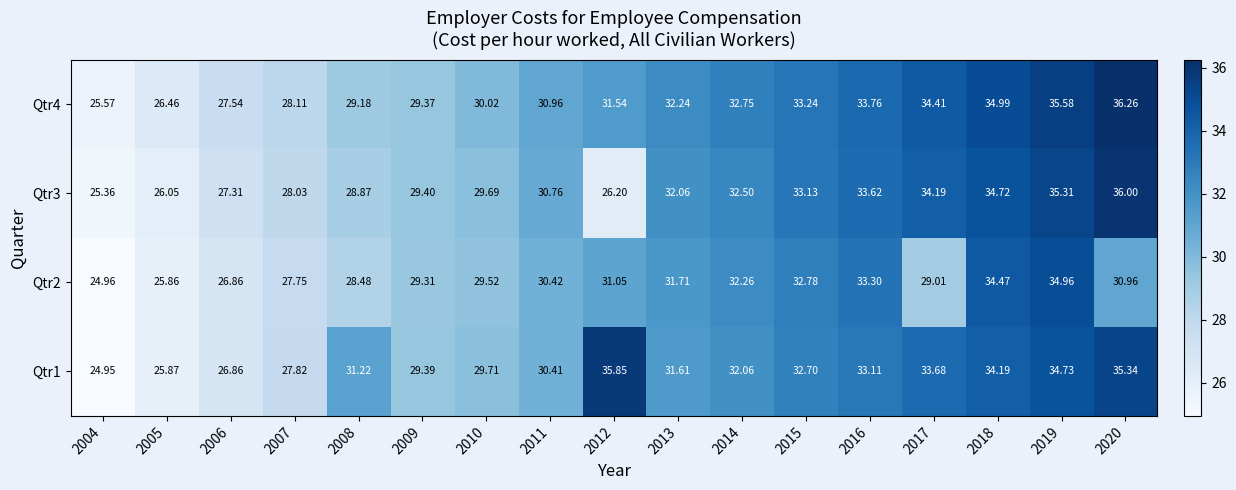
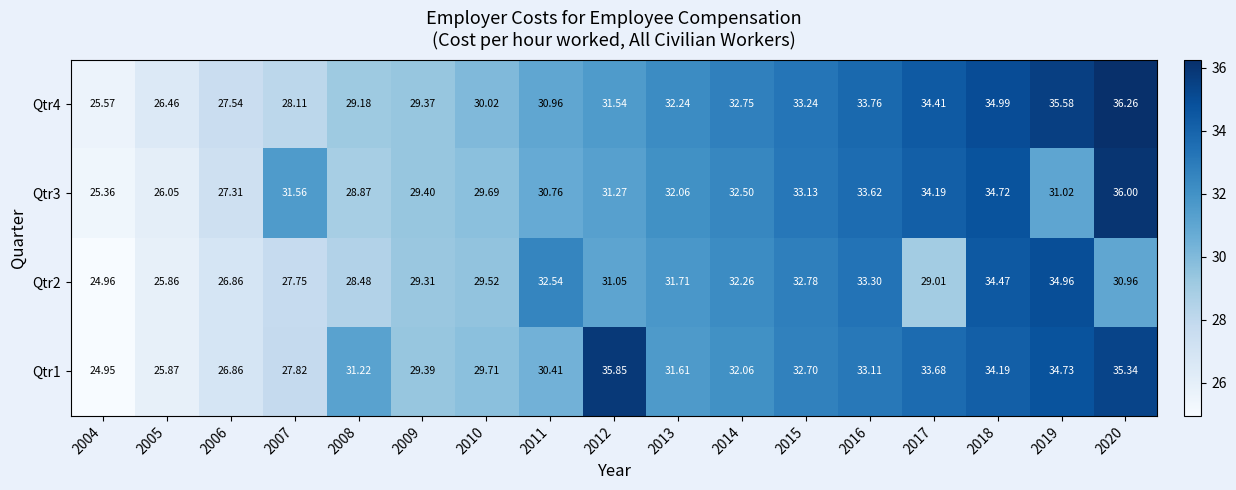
  {
    "Qtr4": {
      "2004": 25.57,
      "2005": 26.46,
      "2006": 27.54,
      "2007": 28.11,
      "2008": 29.18,
      "2009": 29.37,
      "2010": 30.02,
      "2011": 30.96,
      "2012": 31.54,
      "2013": 32.24,
      "2014": 32.75,
      "2015": 33.24,
      "2016": 33.76,
      "2017": 34.41,
      "2018": 34.99,
      "2019": 35.58,
      "2020": 36.26
    },
    "Qtr3": {
      "2004": 25.36,
      "2005": 26.05,
      "2006": 27.31,
-     "2007": 28.03,
+     "2007": 31.56,
      "2008": 28.87,
      "2009": 29.40,
      "2010": 29.69,
      "2011": 30.76,
-     "2012": 26.20,
+     "2012": 31.27,
      "2013": 32.06,
      "2014": 32.50,
      "2015": 33.13,
      "2016": 33.62,
      "2017": 34.19,
      "2018": 34.72,
-     "2019": 35.31,
+     "2019": 31.02,
      "2020": 36.00
    },
    "Qtr2": {
      "2004": 24.96,
      "2005": 25.86,
      "2006": 26.86,
      "2007": 27.75,
      "2008": 28.48,
      "2009": 29.31,
      "2010": 29.52,
-     "2011": 30.42,
+     "2011": 32.54,
      "2012": 31.05,
      "2013": 31.71,
      "2014": 32.26,
      "2015": 32.78,
      "2016": 33.30,
      "2017": 29.01,
      "2018": 34.47,
      "2019": 34.96,
      "2020": 30.96
    },
    "Qtr1": {
      "2004": 24.95,
      "2005": 25.87,
      "2006": 26.86,
      "2007": 27.82,
      "2008": 31.22,
      "2009": 29.39,
      "2010": 29.71,
      "2011": 30.41,
      "2012": 35.85,
      "2013": 31.61,
      "2014": 32.06,
      "2015": 32.70,
      "2016": 33.11,
      "2017": 33.68,
      "2018": 34.19,
      "2019": 34.73,
      "2020": 35.34
    }
  }
